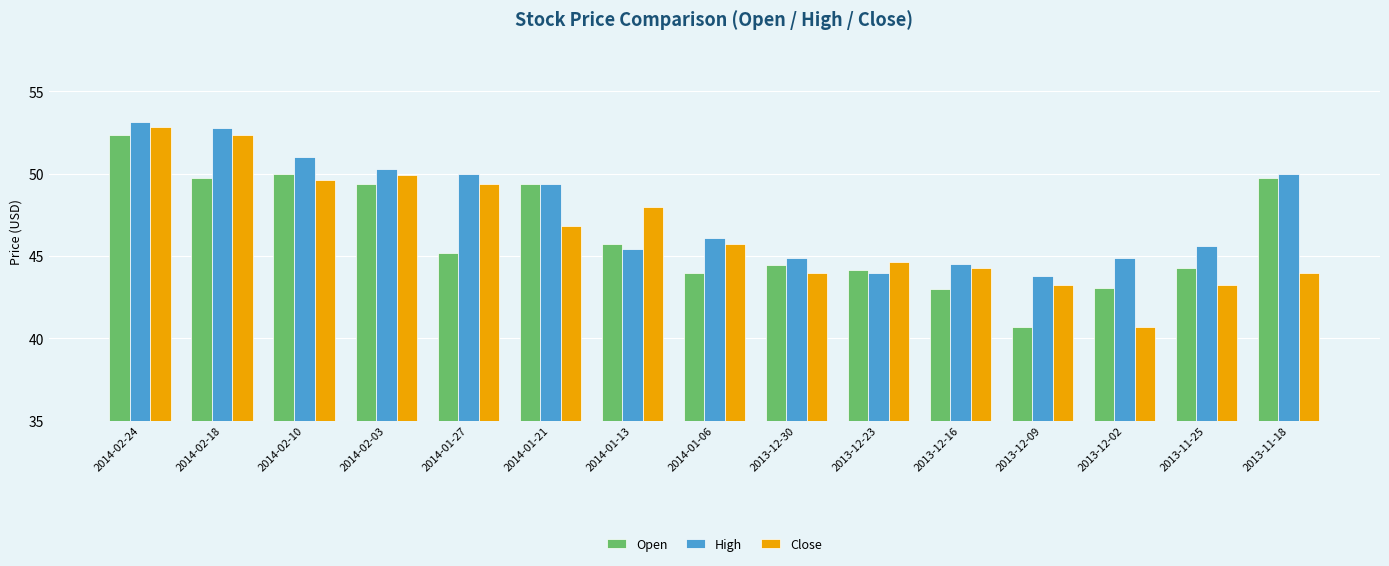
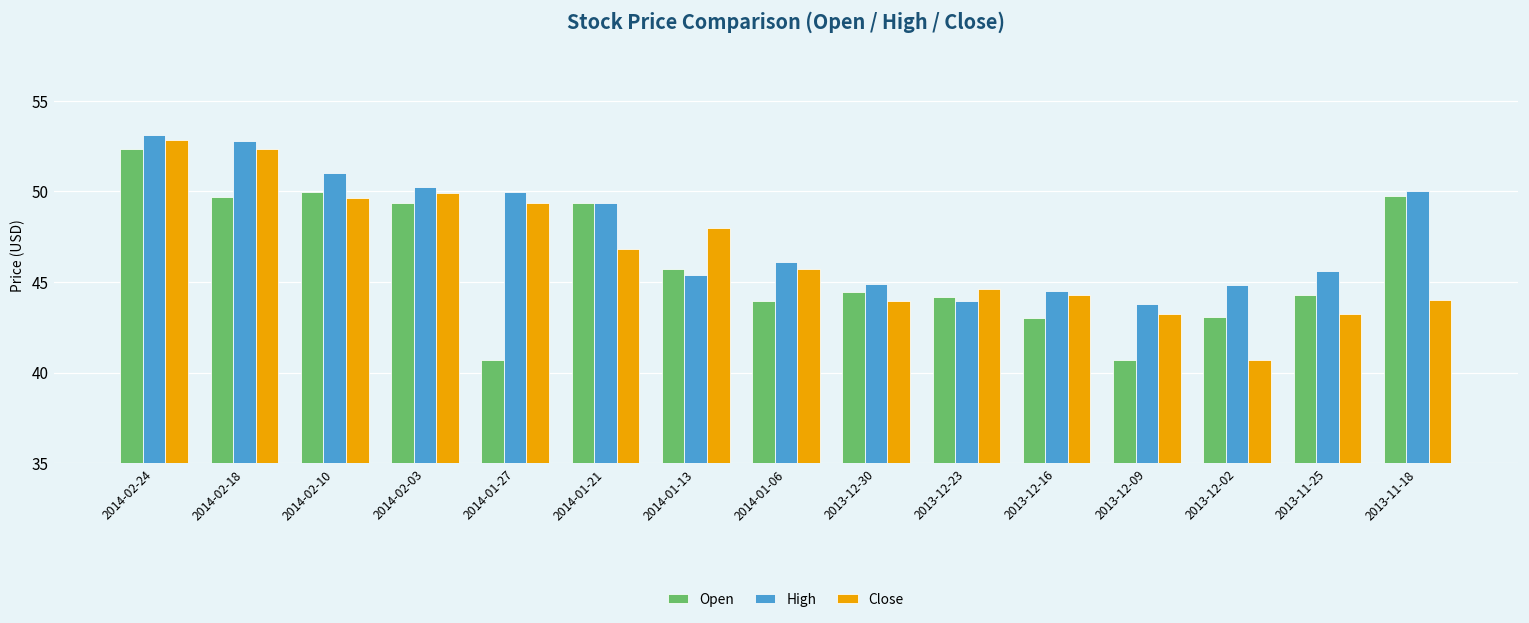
  {
    "Open": {
      "2014-02-24": 52.4,
      "2014-02-18": 49.7,
      "2014-02-10": 50.0,
      "2014-02-03": 49.4,
-     "2014-01-27": 45.2,
+     "2014-01-27": 40.7,
      "2014-01-21": 49.4,
      "2014-01-13": 45.7,
      "2014-01-06": 44.0,
      "2013-12-30": 44.5,
      "2013-12-23": 44.2,
      "2013-12-16": 43.0,
      "2013-12-09": 40.7,
      "2013-12-02": 43.1,
      "2013-11-25": 44.3,
      "2013-11-18": 49.8
    },
    "High": {
      "2014-02-24": 53.1,
      "2014-02-18": 52.8,
      "2014-02-10": 51.0,
      "2014-02-03": 50.3,
      "2014-01-27": 50.0,
      "2014-01-21": 49.4,
      "2014-01-13": 45.4,
      "2014-01-06": 46.1,
      "2013-12-30": 44.9,
      "2013-12-23": 43.9,
      "2013-12-16": 44.5,
      "2013-12-09": 43.8,
      "2013-12-02": 44.9,
      "2013-11-25": 45.6,
      "2013-11-18": 50.0
    },
    "Close": {
      "2014-02-24": 52.9,
      "2014-02-18": 52.4,
      "2014-02-10": 49.6,
      "2014-02-03": 49.9,
      "2014-01-27": 49.4,
      "2014-01-21": 46.8,
      "2014-01-13": 48.0,
      "2014-01-06": 45.7,
      "2013-12-30": 44.0,
      "2013-12-23": 44.6,
      "2013-12-16": 44.3,
      "2013-12-09": 43.3,
      "2013-12-02": 40.7,
      "2013-11-25": 43.2,
      "2013-11-18": 44.0
    }
  }
